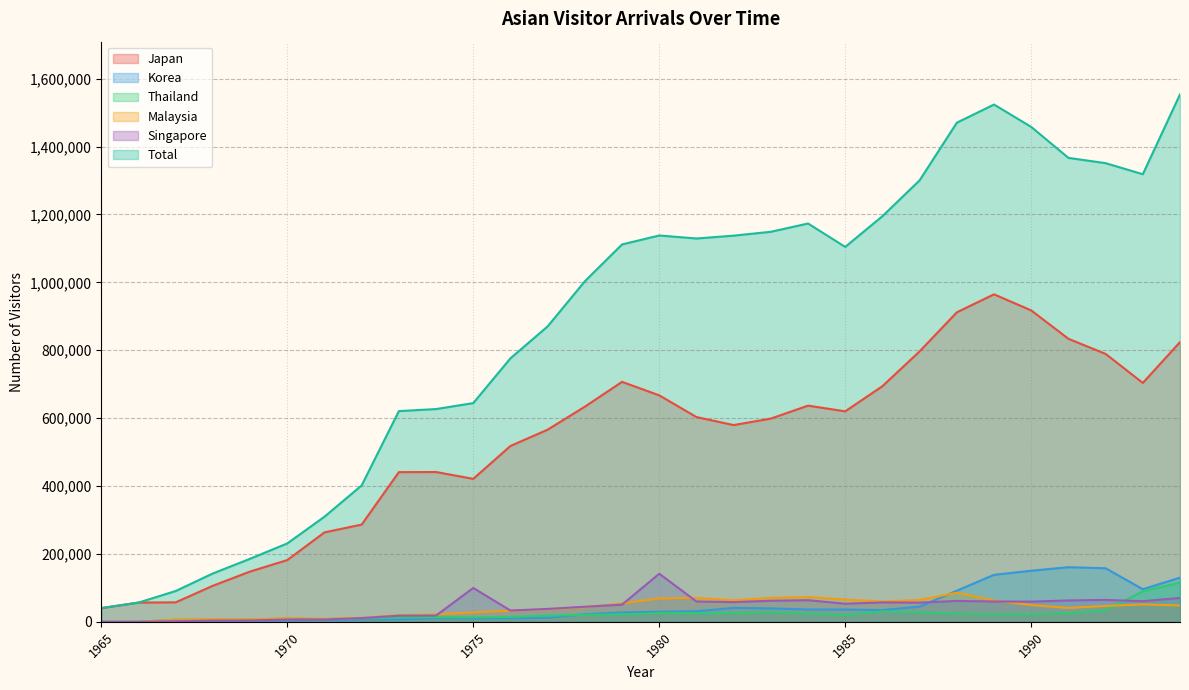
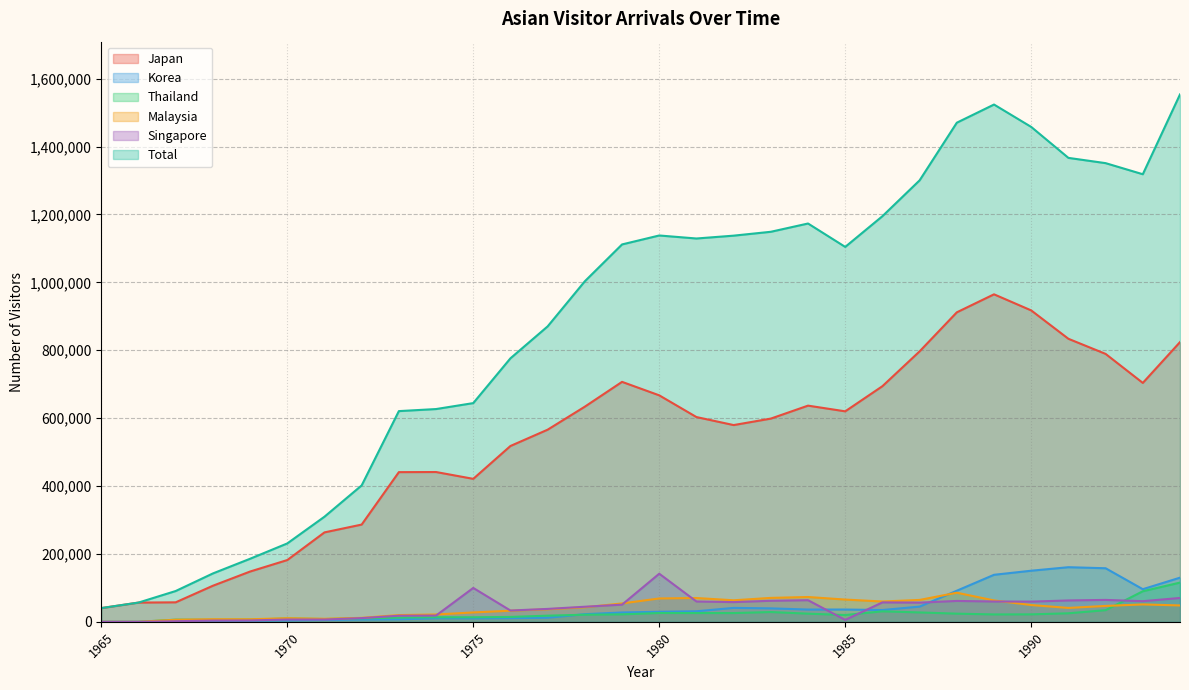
  {
    "Singapore": {
      "1975": "100,000",
      "1980": "140,000",
-     "1985": "50,000",
+     "1985": "10,000",
      "1990": "60,000"
    }
  }
